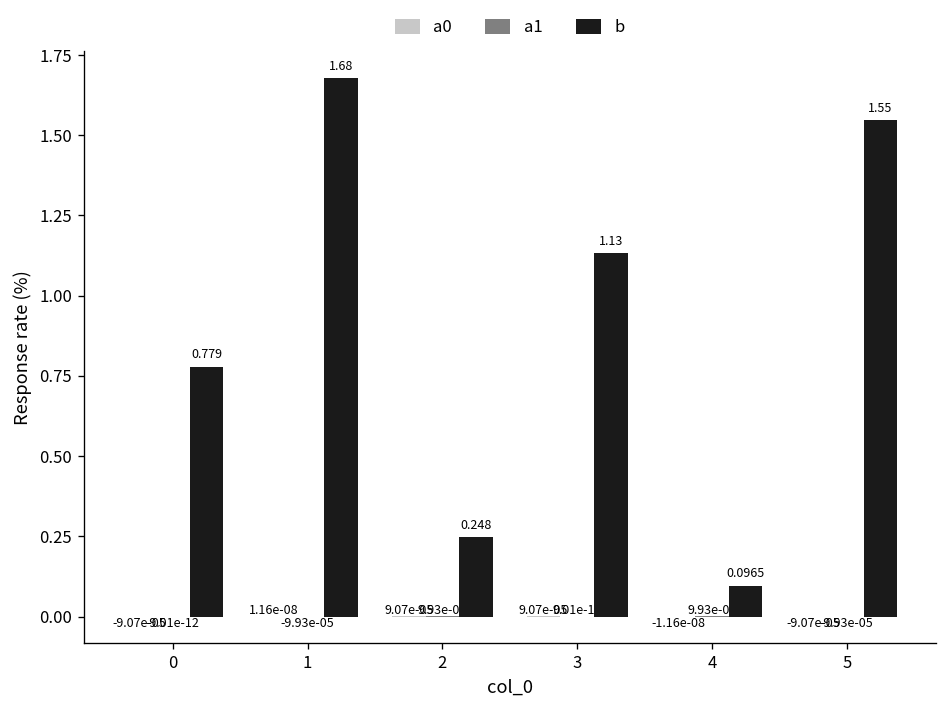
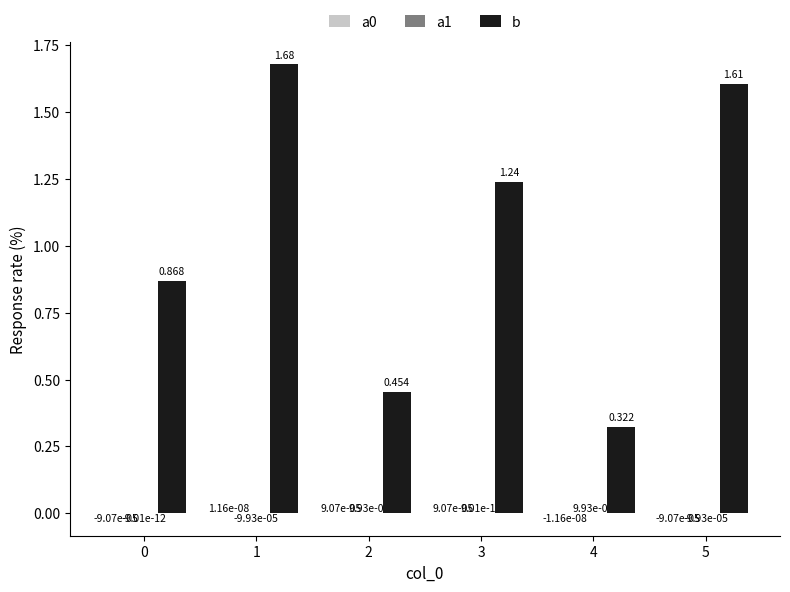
  {
    "a0": {
      "1": "1.16e-08",
      "4": "-1.16e-08"
    },
    "a1": {
      "1": "-9.93e-05",
      "4": "9.93e-05"
    },
    "b": {
-     "0": "0.779",
+     "0": "0.868",
      "1": "1.68",
-     "2": "0.248",
-     "3": "1.13",
-     "4": "0.0965",
-     "5": "1.55"
+     "2": "0.454",
+     "3": "1.24",
+     "4": "0.322",
+     "5": "1.61"
    }
  }
